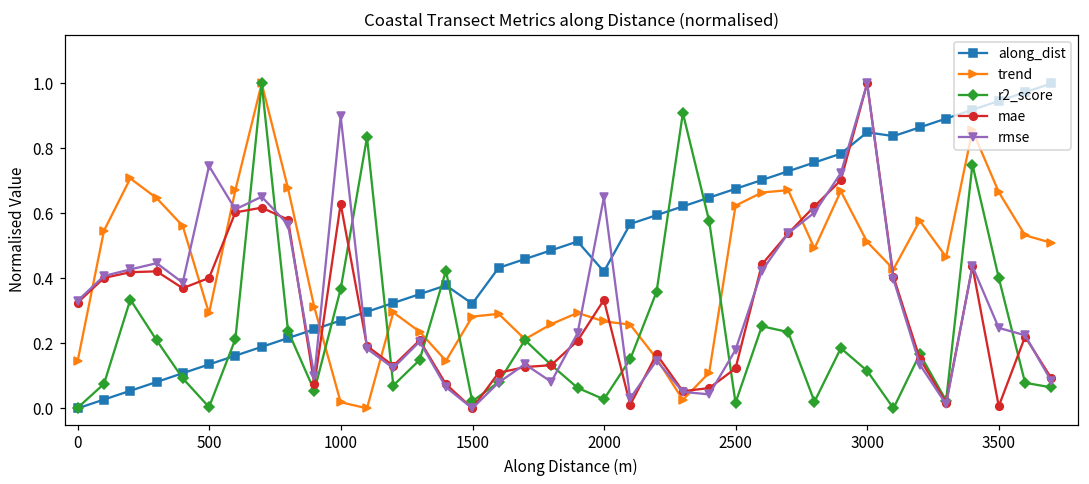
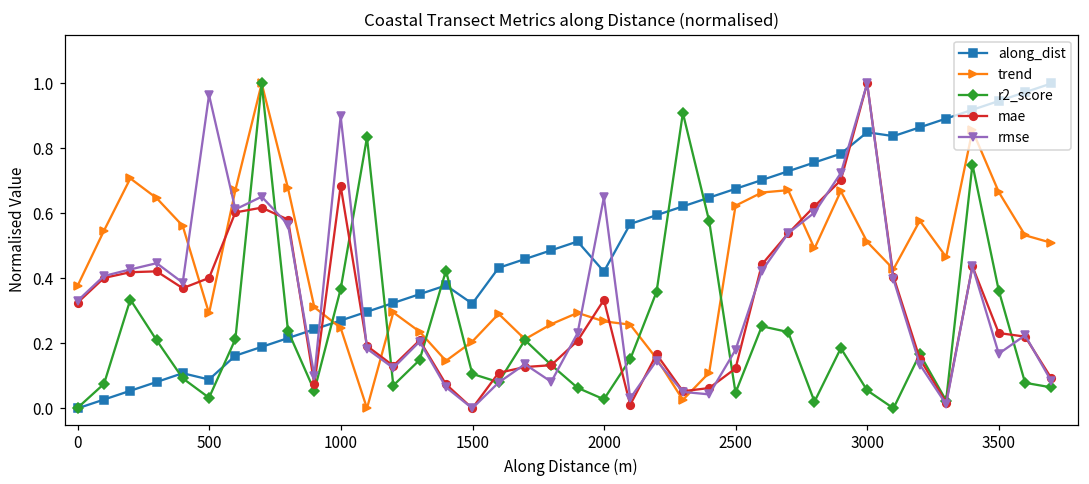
  {
    "along_dist": {
-     "500": 0.14,
+     "500": 0.09,
      "1000": 0.27,
      "1500": 0.32,
      "2000": 0.42,
      "2500": 0.68,
      "3000": 0.85
    },
    "trend": {
-     "0": 0.15,
+     "0": 0.38,
      "500": 0.29,
-     "1000": 0.02,
-     "1500": 0.28,
+     "1000": 0.25,
+     "1500": 0.21,
      "2000": 0.27,
      "2500": 0.62,
      "3000": 0.51,
      "3500": 0.67
    },
    "r2_score": {
-     "500": 0.00,
+     "500": 0.03,
      "1000": 0.37,
-     "1500": 0.02,
+     "1500": 0.11,
      "2000": 0.03,
-     "2500": 0.02,
-     "3000": 0.12,
-     "3500": 0.40
+     "2500": 0.05,
+     "3000": 0.06,
+     "3500": 0.36
    },
    "mae": {
      "500": 0.40,
-     "1000": 0.63,
+     "1000": 0.68,
      "2000": 0.33,
      "2500": 0.12,
-     "3500": 0.01
+     "3500": 0.23
    },
    "rmse": {
-     "500": 0.75,
+     "500": 0.96,
      "1000": 0.90,
      "2000": 0.65,
      "2500": 0.18,
-     "3500": 0.25
+     "3500": 0.17
    }
  }
